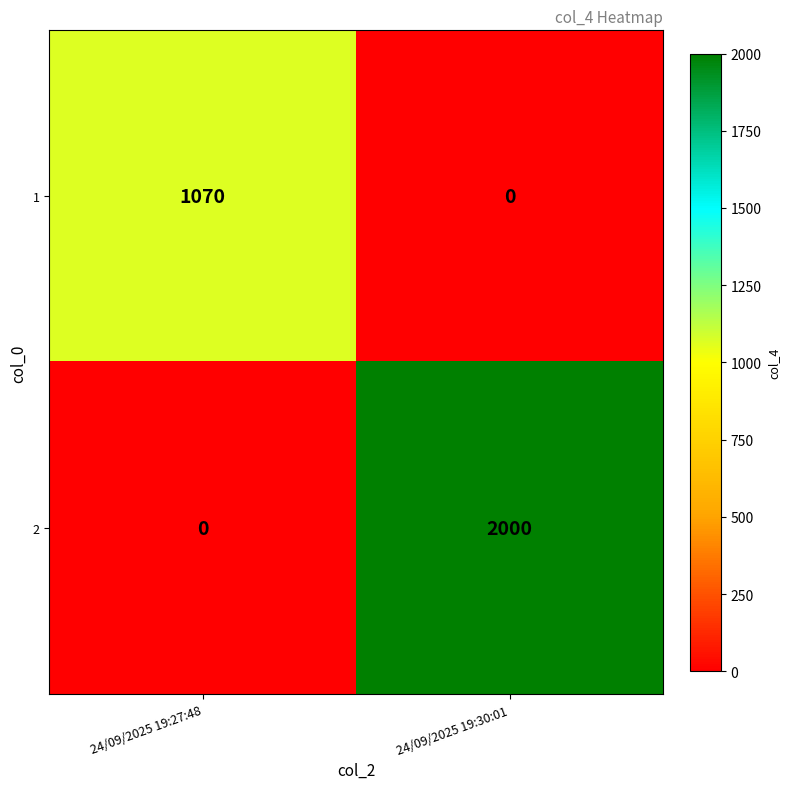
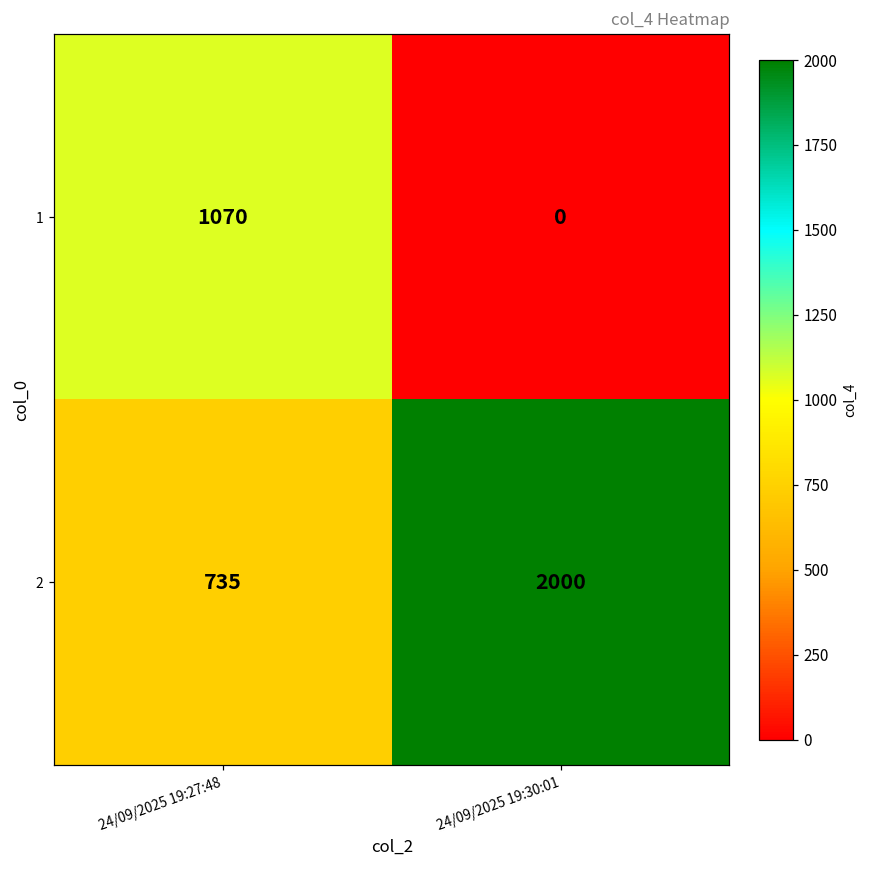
  {
    "1": {
      "24/09/2025 19:27:48": 1070,
      "24/09/2025 19:30:01": 0
    },
    "2": {
-     "24/09/2025 19:27:48": 0,
+     "24/09/2025 19:27:48": 735,
      "24/09/2025 19:30:01": 2000
    }
  }
